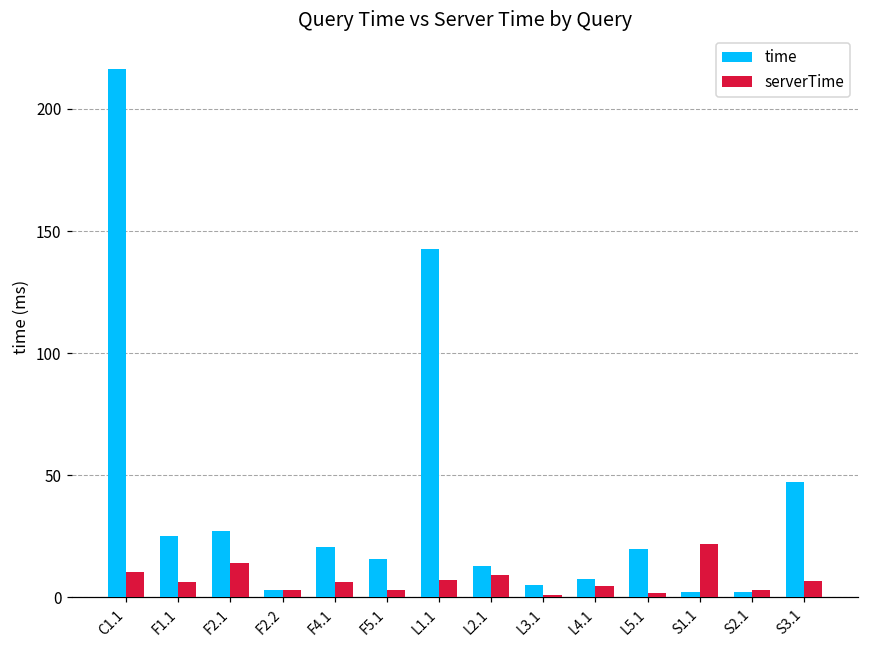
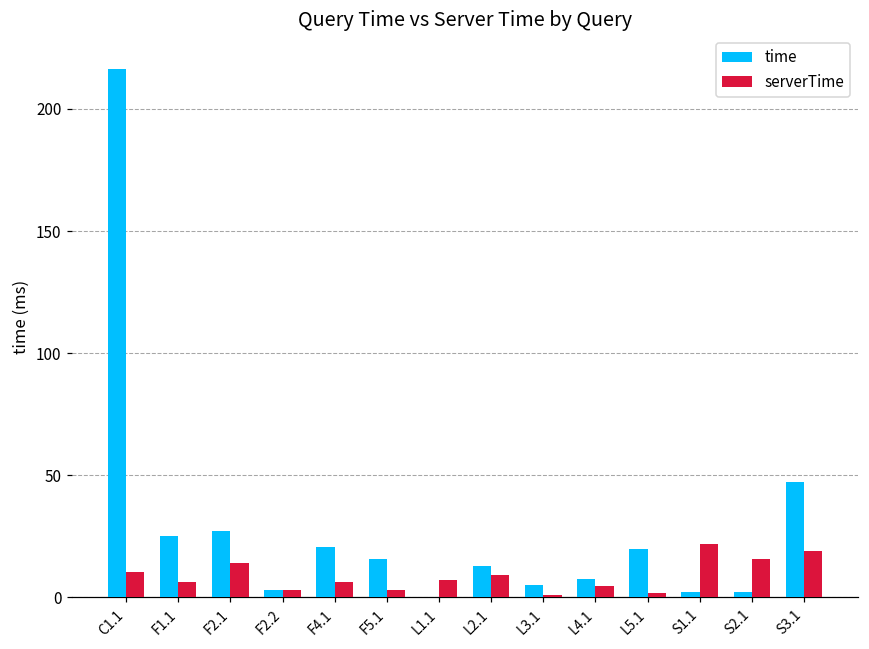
  {
    "time": {
      "C1.1": 216,
      "F1.1": 25,
      "F2.1": 27,
      "F2.2": 3,
      "F4.1": 21,
      "F5.1": 16,
-     "L1.1": 143,
+     "L1.1": 0,
      "L2.1": 13,
      "L3.1": 5,
      "L4.1": 8,
      "L5.1": 20,
      "S1.1": 2,
      "S2.1": 2,
      "S3.1": 47
    },
    "serverTime": {
      "C1.1": 10,
      "F1.1": 6,
      "F2.1": 14,
      "F2.2": 3,
      "F4.1": 7,
      "F5.1": 3,
      "L1.1": 7,
      "L2.1": 9,
      "L3.1": 1,
      "L4.1": 5,
      "L5.1": 2,
      "S1.1": 22,
-     "S2.1": 3,
-     "S3.1": 7
+     "S2.1": 16,
+     "S3.1": 19
    }
  }
